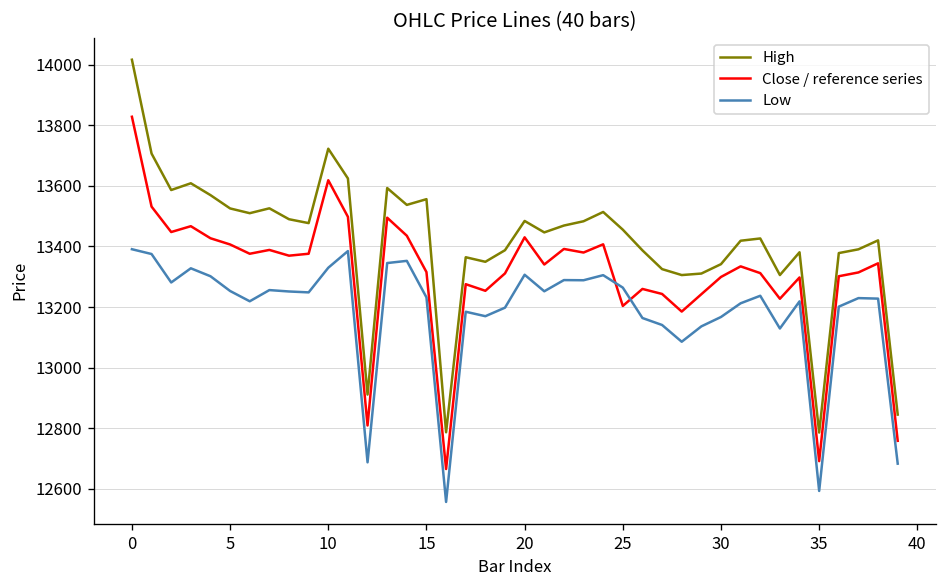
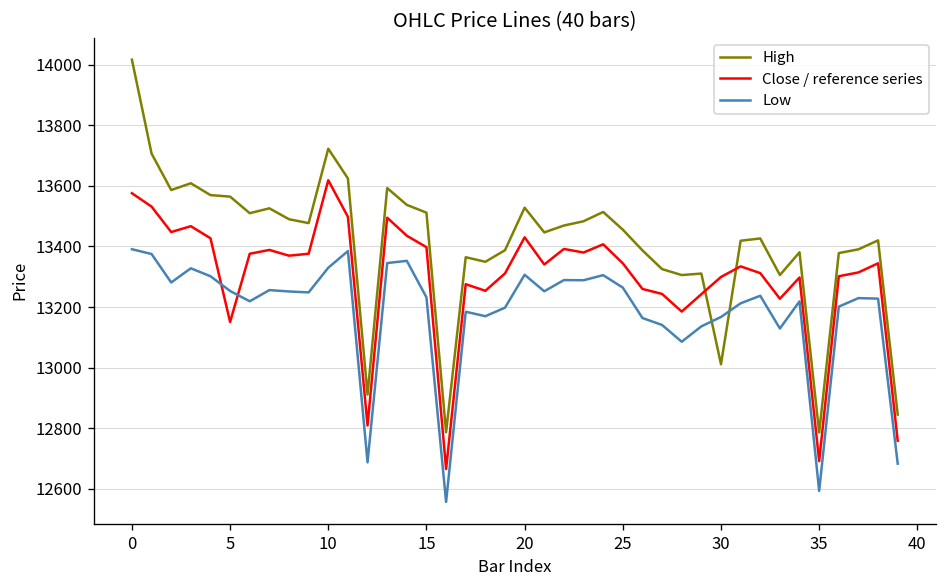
  {
    "High": {
      "0": 14020,
-     "5": 13530,
+     "5": 13560,
      "10": 13720,
-     "15": 13560,
-     "20": 13480,
+     "15": 13510,
+     "20": 13530,
      "25": 13460,
-     "30": 13340,
+     "30": 13010,
      "35": 12790
    },
    "Close / reference series": {
-     "0": 13830,
-     "5": 13410,
+     "0": 13580,
+     "5": 13150,
      "10": 13620,
-     "15": 13320,
+     "15": 13400,
      "20": 13430,
-     "25": 13200,
+     "25": 13340,
      "30": 13300,
      "35": 12690
    },
    "Low": {
      "0": 13390,
      "5": 13250,
      "10": 13330,
      "15": 13230,
      "20": 13310,
      "25": 13260,
      "30": 13170,
      "35": 12590
    }
  }
